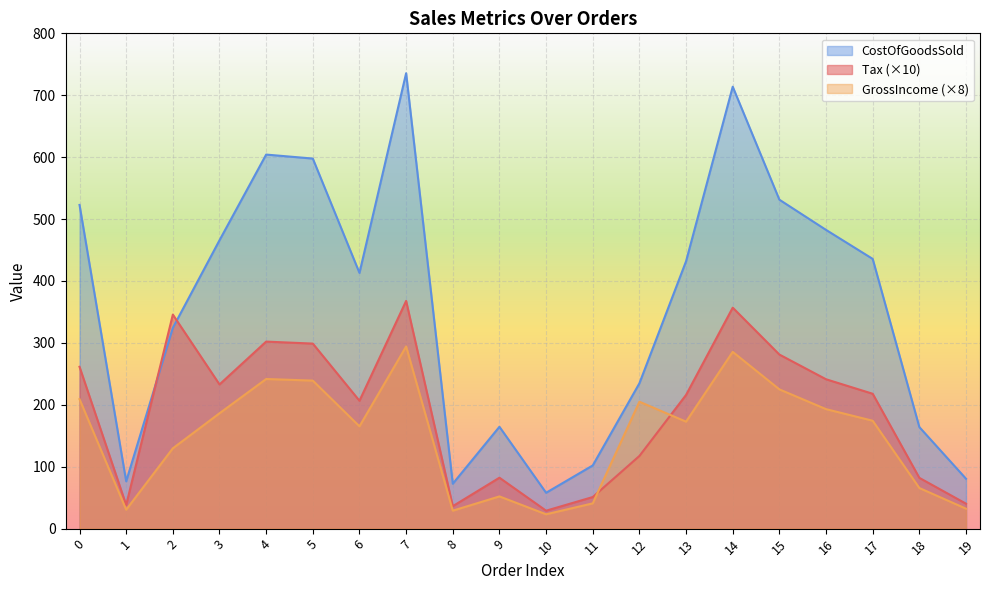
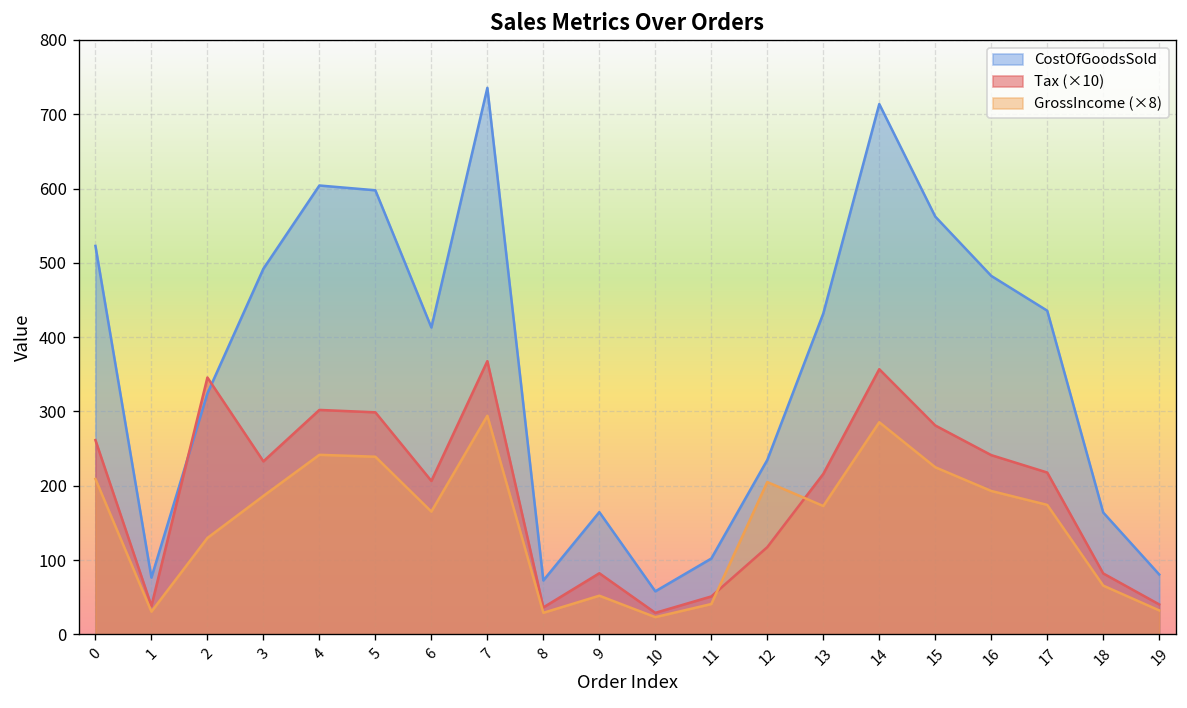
  {
    "CostOfGoodsSold": {
      "0": 520,
      "1": 80,
      "2": 320,
-     "3": 470,
+     "3": 490,
      "4": 600,
      "5": 600,
      "6": 410,
      "7": 740,
      "8": 70,
      "9": 160,
      "10": 60,
      "11": 100,
      "12": 230,
      "13": 430,
      "14": 710,
-     "15": 530,
+     "15": 560,
      "16": 480,
      "17": 440,
      "18": 160,
      "19": 80
    },
    "Tax (×10)": {
      "0": 260,
      "1": 40,
      "2": 350,
      "3": 230,
      "4": 300,
      "5": 300,
      "6": 210,
      "7": 370,
      "8": 40,
      "9": 80,
      "10": 30,
      "11": 50,
      "12": 120,
      "13": 220,
      "14": 360,
      "15": 280,
      "16": 240,
      "17": 220,
      "18": 80,
      "19": 40
    },
    "GrossIncome (×8)": {
      "0": 210,
      "1": 30,
      "2": 130,
      "3": 190,
      "4": 240,
      "5": 240,
      "6": 170,
      "7": 290,
      "8": 30,
      "9": 50,
      "10": 20,
      "11": 40,
      "12": 200,
      "13": 170,
      "14": 290,
      "15": 220,
      "16": 190,
      "17": 170,
      "18": 70,
      "19": 30
    }
  }
